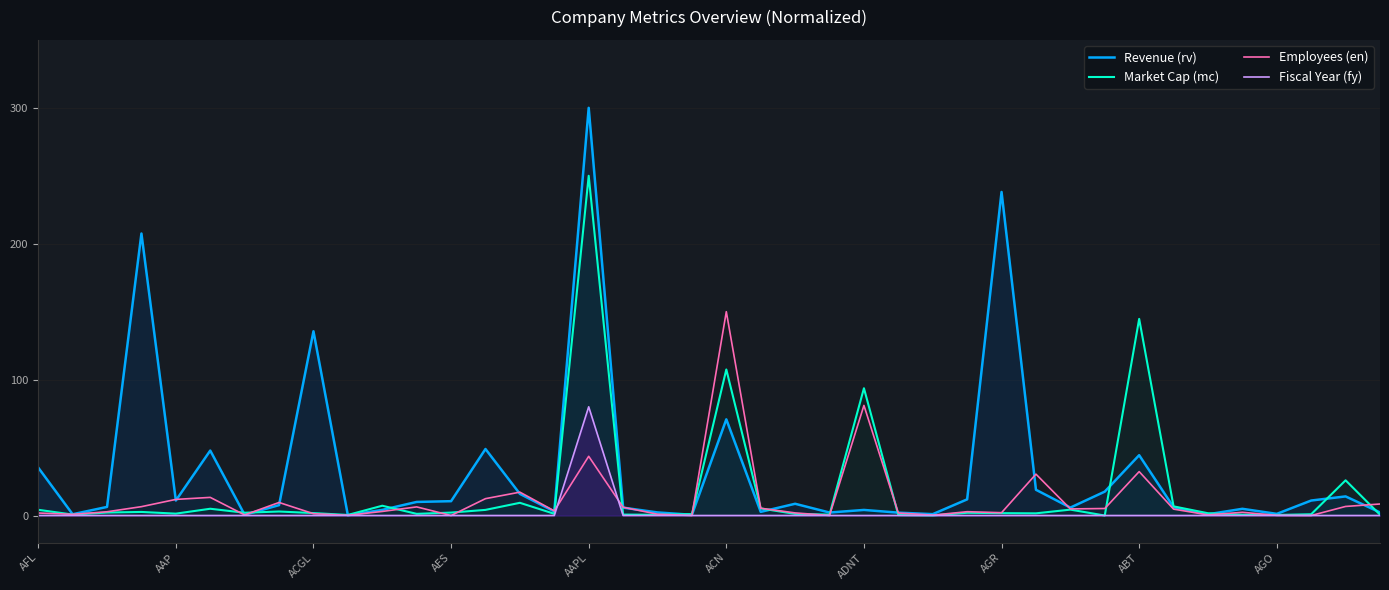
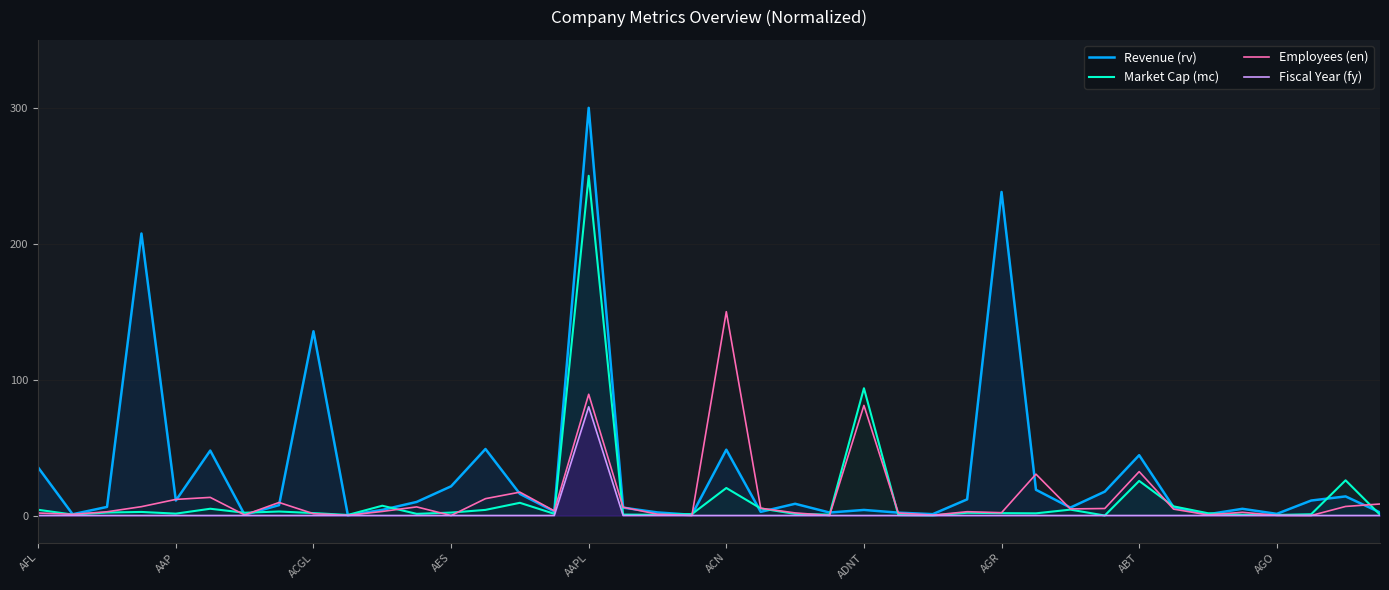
  {
    "Revenue (rv)": {
      "AFL": 35,
      "ACGL": 136,
-     "AES": 11,
+     "AES": 21,
      "AAPL": 300,
-     "ACN": 71,
+     "ACN": 48,
      "ADNT": 4,
      "AGR": 238,
      "ABT": 44
    },
    "Market Cap (mc)": {
      "AFL": 4,
      "AES": 2,
      "AAPL": 250,
-     "ACN": 107,
+     "ACN": 20,
      "ADNT": 94,
-     "ABT": 145
+     "ABT": 25
    },
    "Employees (en)": {
-     "AAPL": 44,
+     "AAPL": 89,
      "ACN": 150,
      "ADNT": 81,
      "ABT": 32
    },
    "Fiscal Year (fy)": {
      "AAPL": 80,
      "ACN": 0,
      "ADNT": 0,
      "ABT": 0
    }
  }
